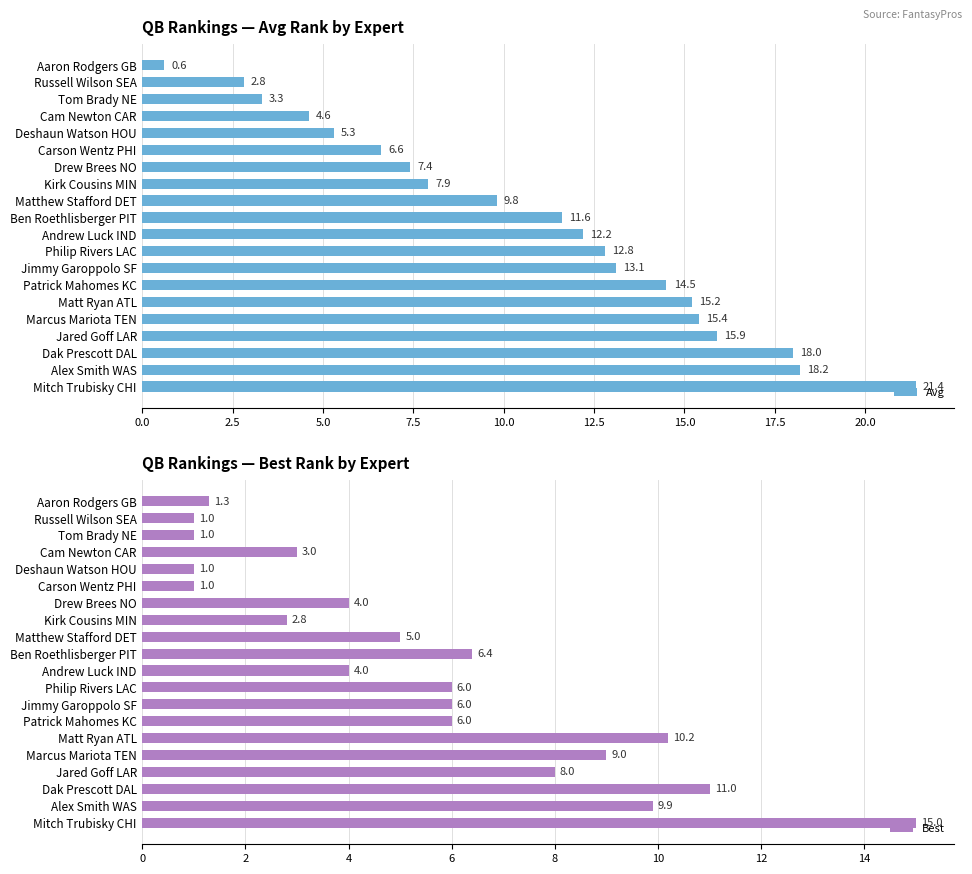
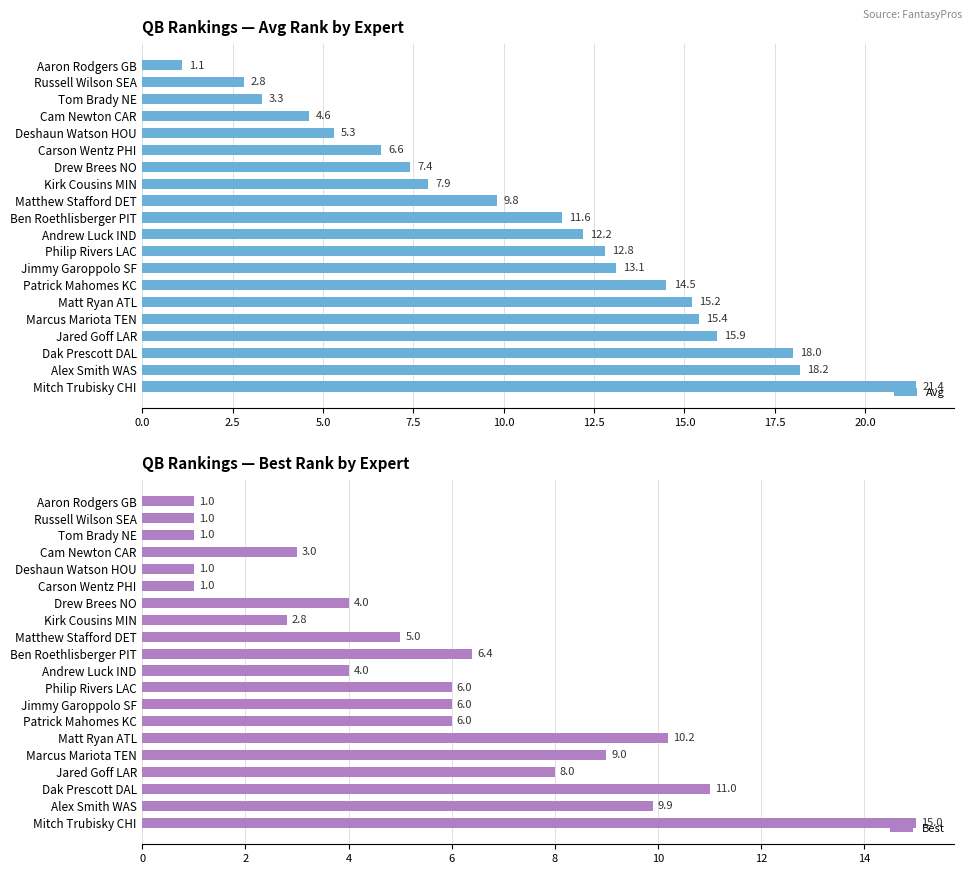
  {
    "QB Rankings — Avg Rank by Expert": {
-     "Aaron Rodgers GB": 0.6,
+     "Aaron Rodgers GB": 1.1,
      "Russell Wilson SEA": 2.8,
      "Tom Brady NE": 3.3,
      "Cam Newton CAR": 4.6,
      "Deshaun Watson HOU": 5.3,
      "Carson Wentz PHI": 6.6,
      "Drew Brees NO": 7.4,
      "Kirk Cousins MIN": 7.9,
      "Matthew Stafford DET": 9.8,
      "Ben Roethlisberger PIT": 11.6,
      "Andrew Luck IND": 12.2,
      "Philip Rivers LAC": 12.8,
      "Jimmy Garoppolo SF": 13.1,
      "Patrick Mahomes KC": 14.5,
      "Matt Ryan ATL": 15.2,
      "Marcus Mariota TEN": 15.4,
      "Jared Goff LAR": 15.9,
      "Dak Prescott DAL": 18.0,
      "Alex Smith WAS": 18.2,
      "Mitch Trubisky CHI": 21.4
    },
    "QB Rankings — Best Rank by Expert": {
-     "Aaron Rodgers GB": 1.3,
+     "Aaron Rodgers GB": 1.0,
      "Russell Wilson SEA": 1.0,
      "Tom Brady NE": 1.0,
      "Cam Newton CAR": 3.0,
      "Deshaun Watson HOU": 1.0,
      "Carson Wentz PHI": 1.0,
      "Drew Brees NO": 4.0,
      "Kirk Cousins MIN": 2.8,
      "Matthew Stafford DET": 5.0,
      "Ben Roethlisberger PIT": 6.4,
      "Andrew Luck IND": 4.0,
      "Philip Rivers LAC": 6.0,
      "Jimmy Garoppolo SF": 6.0,
      "Patrick Mahomes KC": 6.0,
      "Matt Ryan ATL": 10.2,
      "Marcus Mariota TEN": 9.0,
      "Jared Goff LAR": 8.0,
      "Dak Prescott DAL": 11.0,
      "Alex Smith WAS": 9.9,
      "Mitch Trubisky CHI": 15.0
    }
  }
